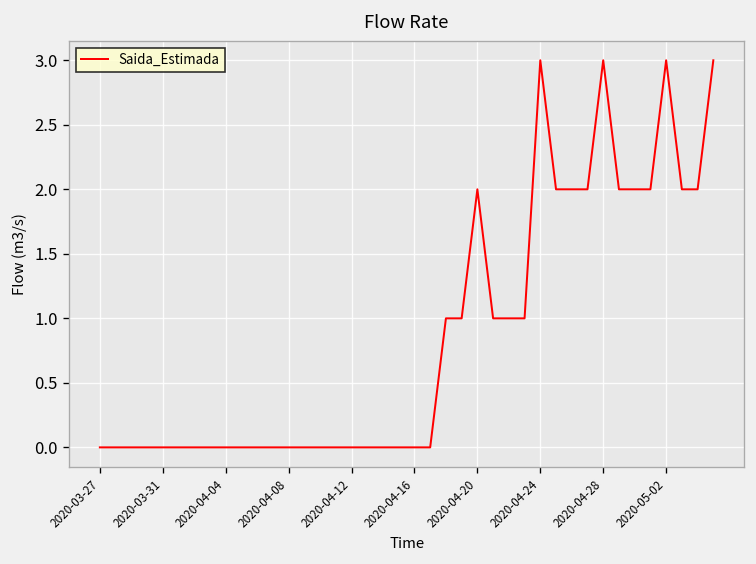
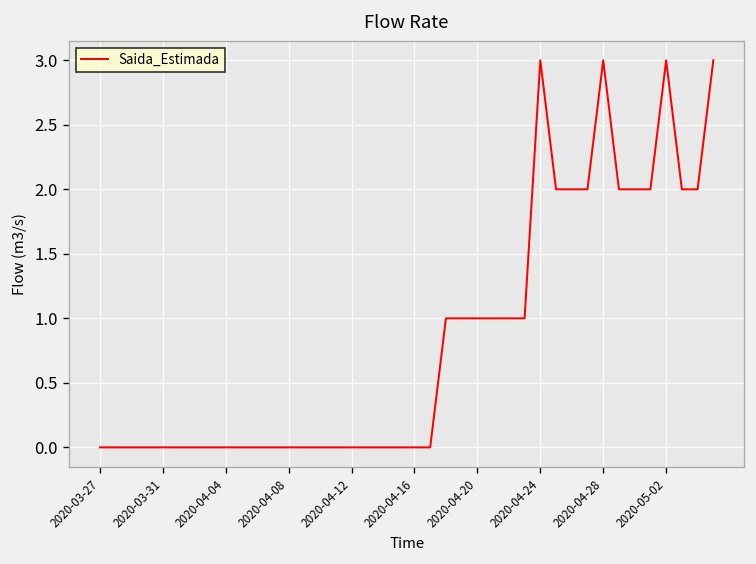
  {
    "2020-03-27": 0,
    "2020-03-31": 0,
    "2020-04-04": 0,
    "2020-04-08": 0,
    "2020-04-12": 0,
    "2020-04-16": 0,
-   "2020-04-20": 2,
+   "2020-04-20": 1,
    "2020-04-24": 3,
    "2020-04-28": 3,
    "2020-05-02": 3
  }
